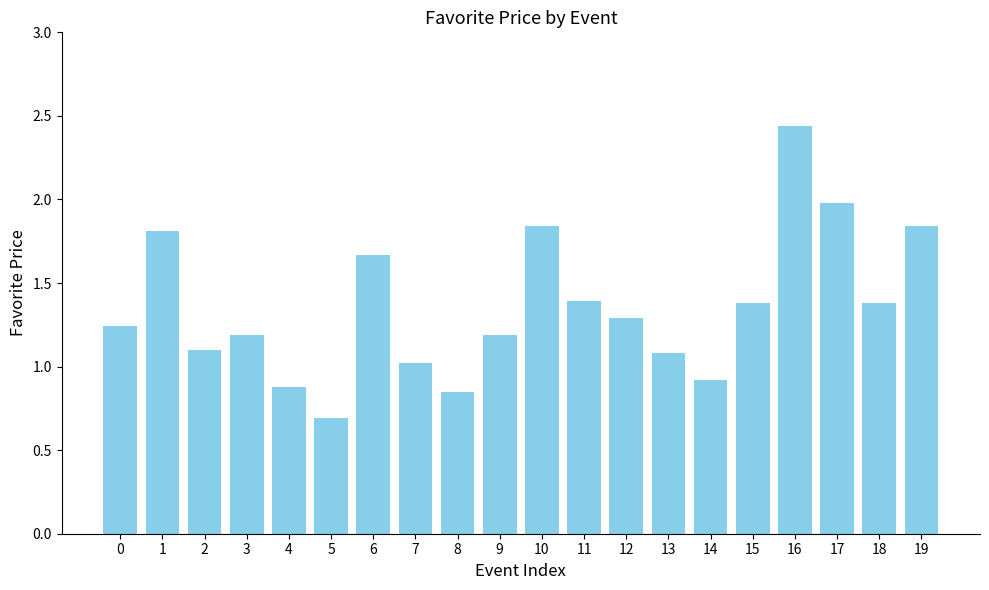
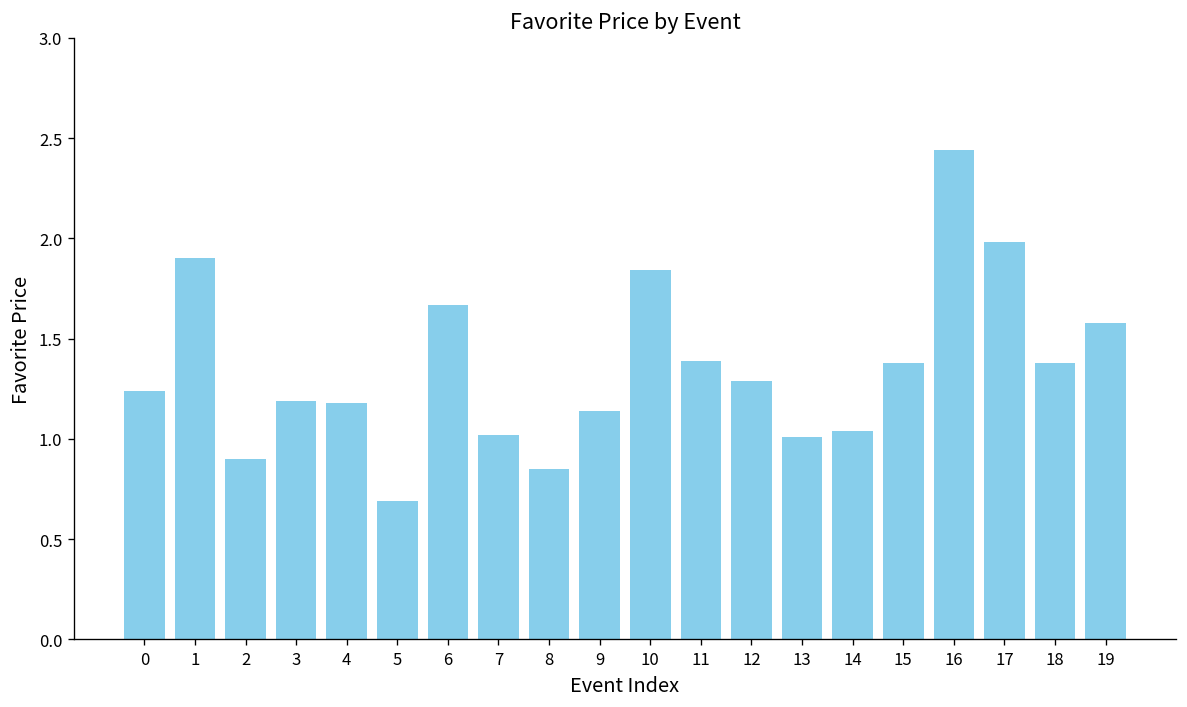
  {
    "0": 1.24,
-   "1": 1.81,
-   "2": 1.1,
+   "1": 1.90,
+   "2": 0.9,
    "3": 1.19,
-   "4": 0.88,
+   "4": 1.18,
    "5": 0.69,
    "6": 1.67,
    "7": 1.02,
    "8": 0.85,
-   "9": 1.19,
+   "9": 1.14,
    "10": 1.84,
    "11": 1.39,
    "12": 1.29,
-   "13": 1.08,
-   "14": 0.92,
+   "13": 1.01,
+   "14": 1.04,
    "15": 1.38,
    "16": 2.44,
    "17": 1.98,
    "18": 1.38,
-   "19": 1.84
+   "19": 1.58
  }
